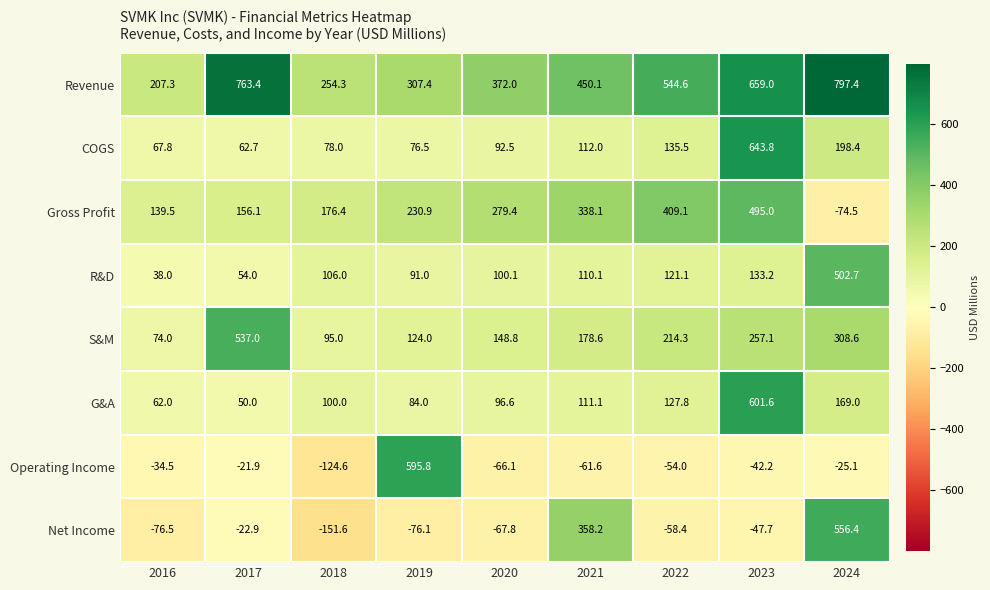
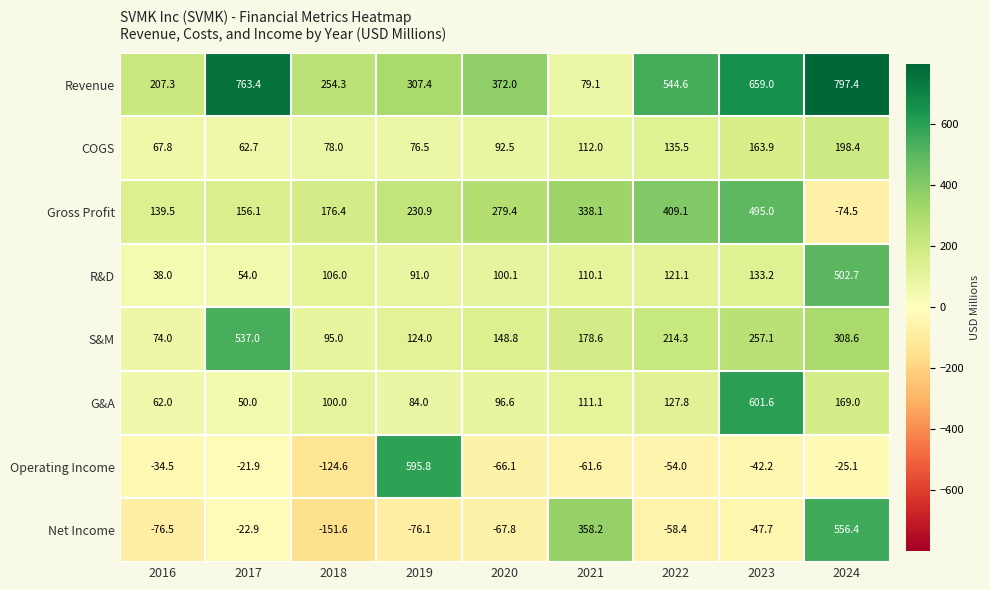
  {
    "Revenue": {
      "2016": 207.3,
      "2017": 763.4,
      "2018": 254.3,
      "2019": 307.4,
      "2020": 372.0,
-     "2021": 450.1,
+     "2021": 79.1,
      "2022": 544.6,
      "2023": 659.0,
      "2024": 797.4
    },
    "COGS": {
      "2016": 67.8,
      "2017": 62.7,
      "2018": 78.0,
      "2019": 76.5,
      "2020": 92.5,
      "2021": 112.0,
      "2022": 135.5,
-     "2023": 643.8,
+     "2023": 163.9,
      "2024": 198.4
    },
    "Gross Profit": {
      "2016": 139.5,
      "2017": 156.1,
      "2018": 176.4,
      "2019": 230.9,
      "2020": 279.4,
      "2021": 338.1,
      "2022": 409.1,
      "2023": 495.0,
      "2024": -74.5
    },
    "R&D": {
      "2016": 38.0,
      "2017": 54.0,
      "2018": 106.0,
      "2019": 91.0,
      "2020": 100.1,
      "2021": 110.1,
      "2022": 121.1,
      "2023": 133.2,
      "2024": 502.7
    },
    "S&M": {
      "2016": 74.0,
      "2017": 537.0,
      "2018": 95.0,
      "2019": 124.0,
      "2020": 148.8,
      "2021": 178.6,
      "2022": 214.3,
      "2023": 257.1,
      "2024": 308.6
    },
    "G&A": {
      "2016": 62.0,
      "2017": 50.0,
      "2018": 100.0,
      "2019": 84.0,
      "2020": 96.6,
      "2021": 111.1,
      "2022": 127.8,
      "2023": 601.6,
      "2024": 169.0
    },
    "Operating Income": {
      "2016": -34.5,
      "2017": -21.9,
      "2018": -124.6,
      "2019": 595.8,
      "2020": -66.1,
      "2021": -61.6,
      "2022": -54.0,
      "2023": -42.2,
      "2024": -25.1
    },
    "Net Income": {
      "2016": -76.5,
      "2017": -22.9,
      "2018": -151.6,
      "2019": -76.1,
      "2020": -67.8,
      "2021": 358.2,
      "2022": -58.4,
      "2023": -47.7,
      "2024": 556.4
    }
  }
